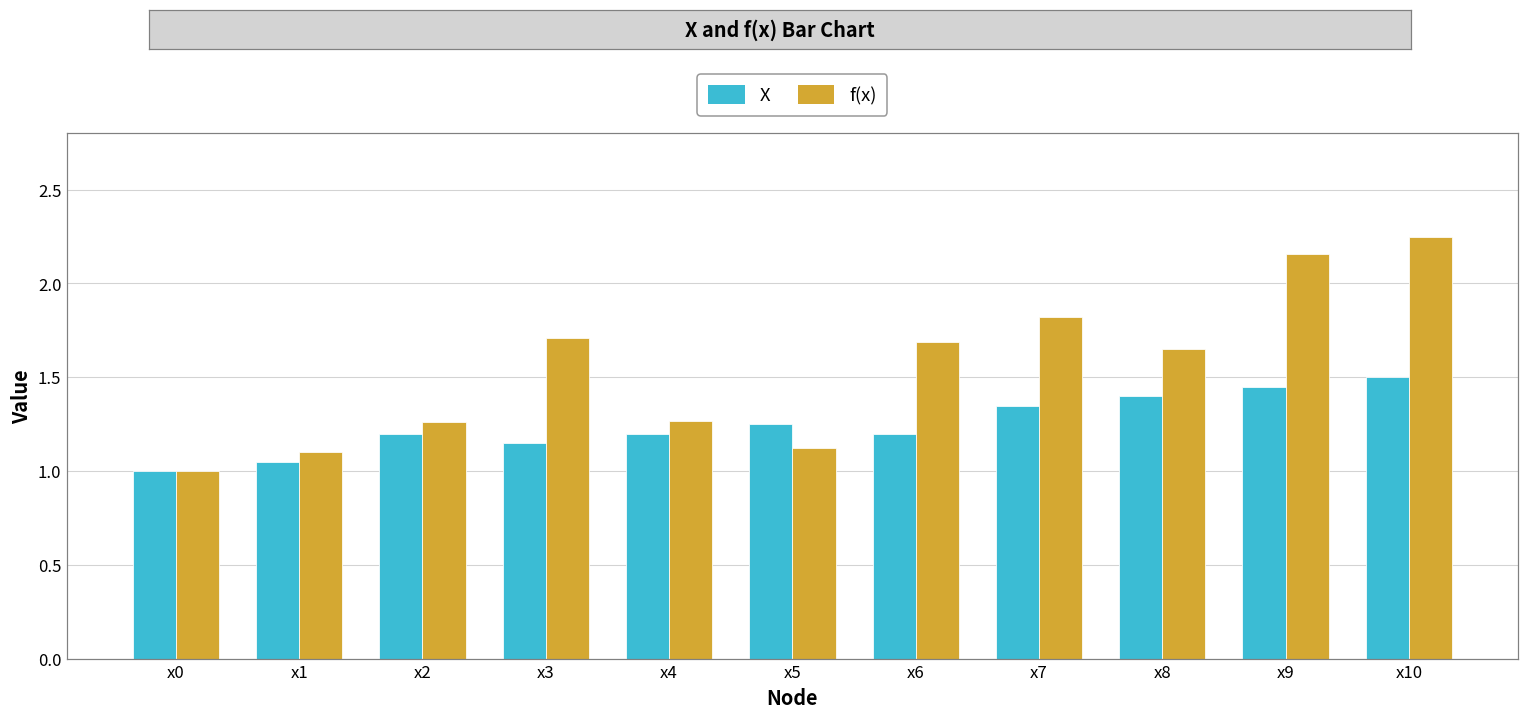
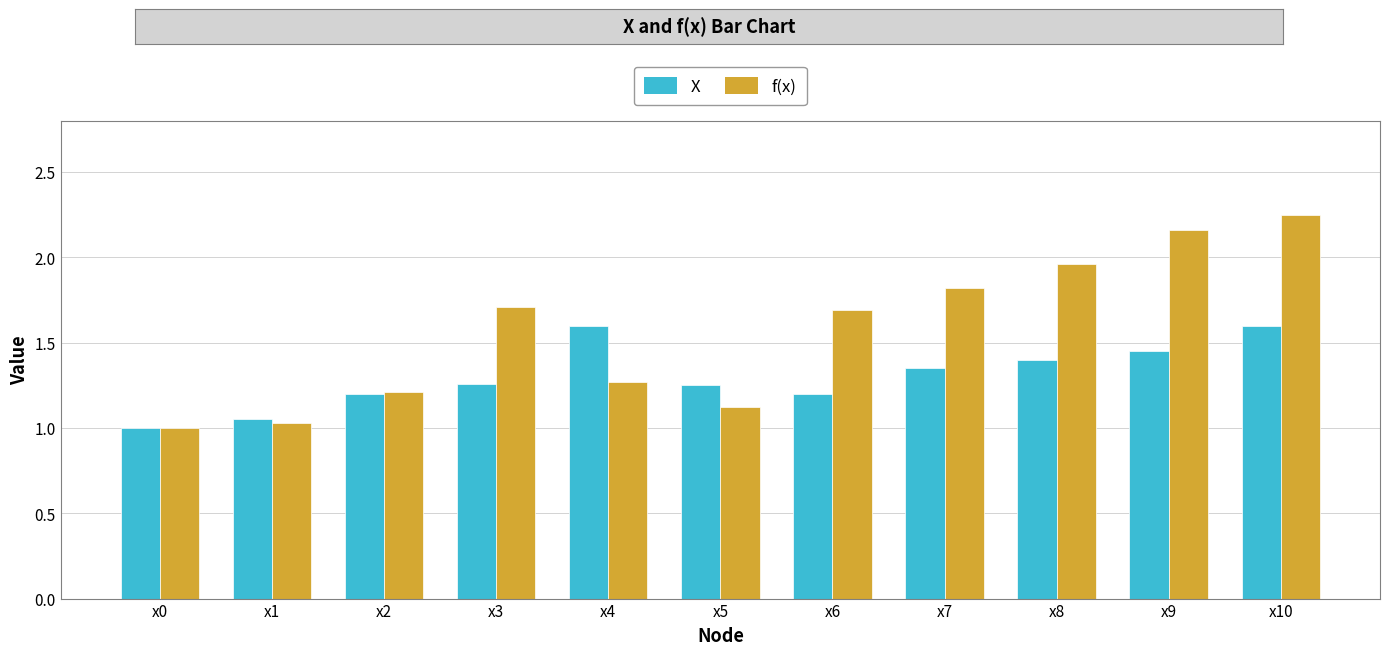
  {
    "X": {
      "x0": 1.00,
      "x1": 1.05,
      "x2": 1.20,
-     "x3": 1.15,
-     "x4": 1.2,
+     "x3": 1.26,
+     "x4": 1.6,
      "x5": 1.25,
      "x6": 1.20,
      "x7": 1.35,
      "x8": 1.40,
      "x9": 1.45,
-     "x10": 1.5
+     "x10": 1.6
    },
    "f(x)": {
      "x0": 1.00,
-     "x1": 1.10,
-     "x2": 1.26,
+     "x1": 1.03,
+     "x2": 1.21,
      "x3": 1.71,
      "x4": 1.27,
      "x5": 1.12,
      "x6": 1.69,
      "x7": 1.82,
-     "x8": 1.65,
+     "x8": 1.96,
      "x9": 2.16,
      "x10": 2.25
    }
  }
